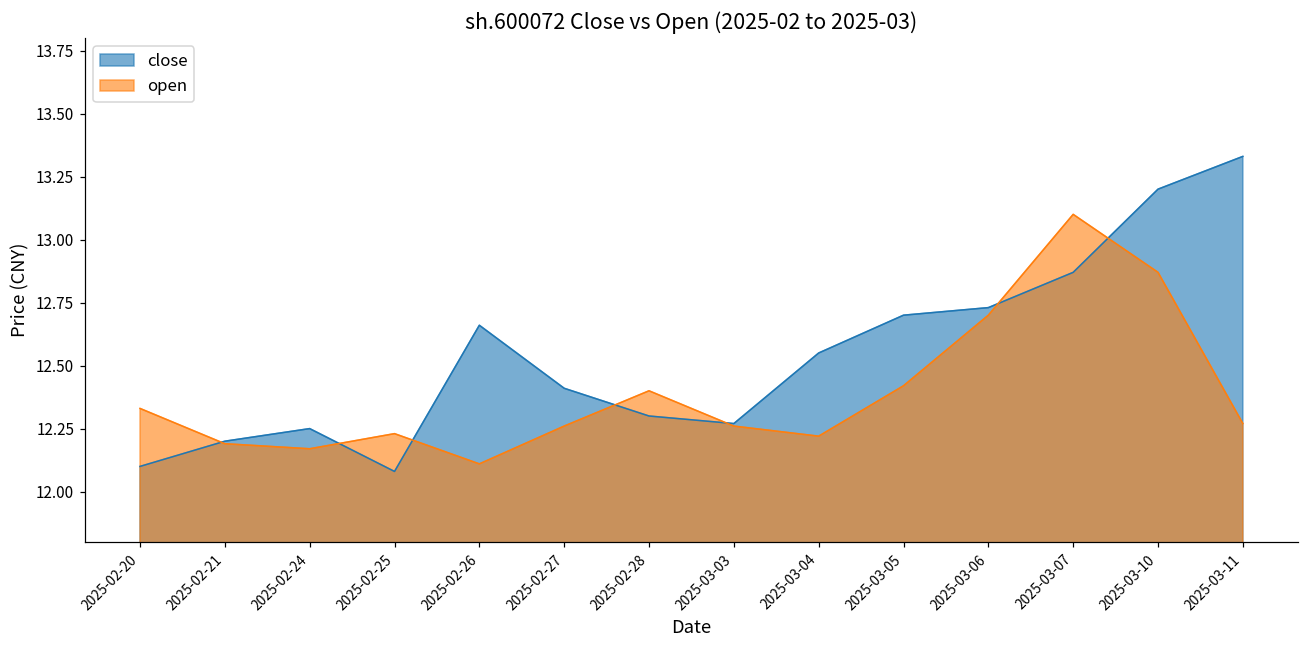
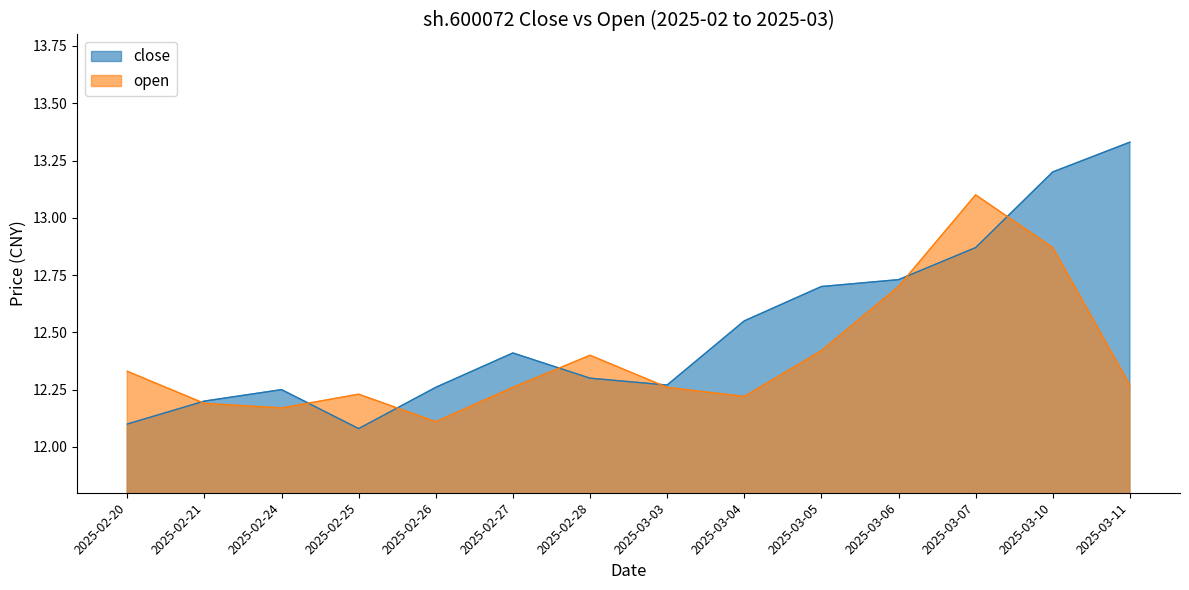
  {
    "close": {
      "2025-02-20": 12.10,
      "2025-02-24": 12.25,
      "2025-02-25": 12.08,
-     "2025-02-26": 12.66,
+     "2025-02-26": 12.26,
      "2025-02-27": 12.41,
      "2025-02-28": 12.30,
      "2025-03-04": 12.55,
      "2025-03-05": 12.70,
      "2025-03-06": 12.73,
      "2025-03-07": 12.87,
      "2025-03-10": 13.20,
      "2025-03-11": 13.33
    },
    "open": {
      "2025-02-20": 12.33,
      "2025-02-24": 12.17,
      "2025-02-25": 12.23,
      "2025-02-26": 12.11,
      "2025-02-27": 12.26,
      "2025-02-28": 12.40,
      "2025-03-04": 12.22,
      "2025-03-05": 12.42,
      "2025-03-06": 12.70,
      "2025-03-07": 13.10,
      "2025-03-10": 12.87,
      "2025-03-11": 12.27
    }
  }
